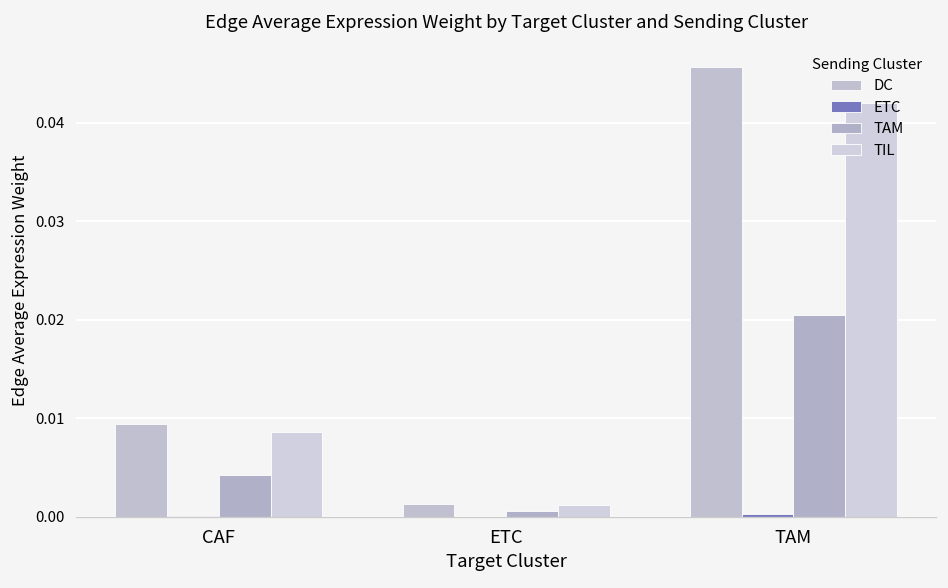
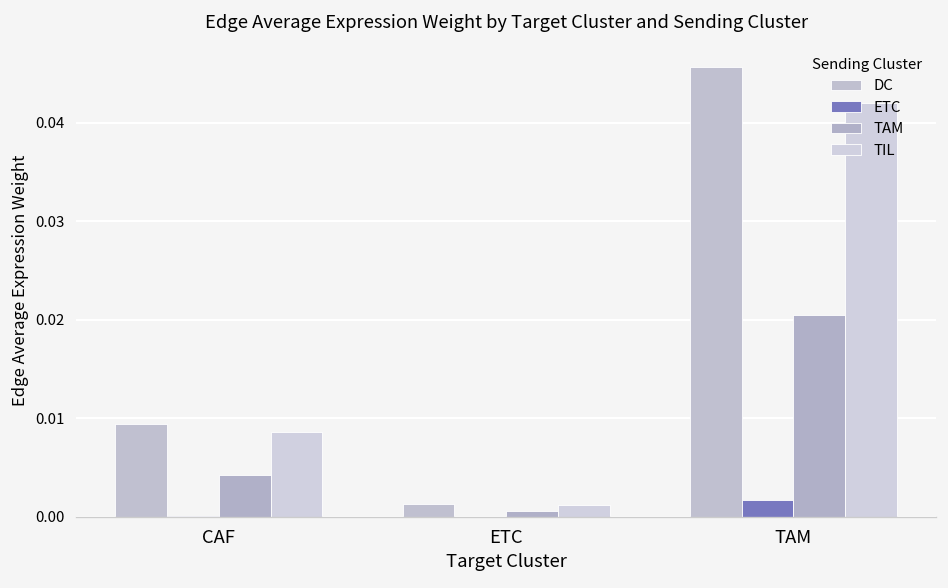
  {
    "ETC": {
-     "TAM": 0.000
+     "TAM": 0.002
    }
  }
